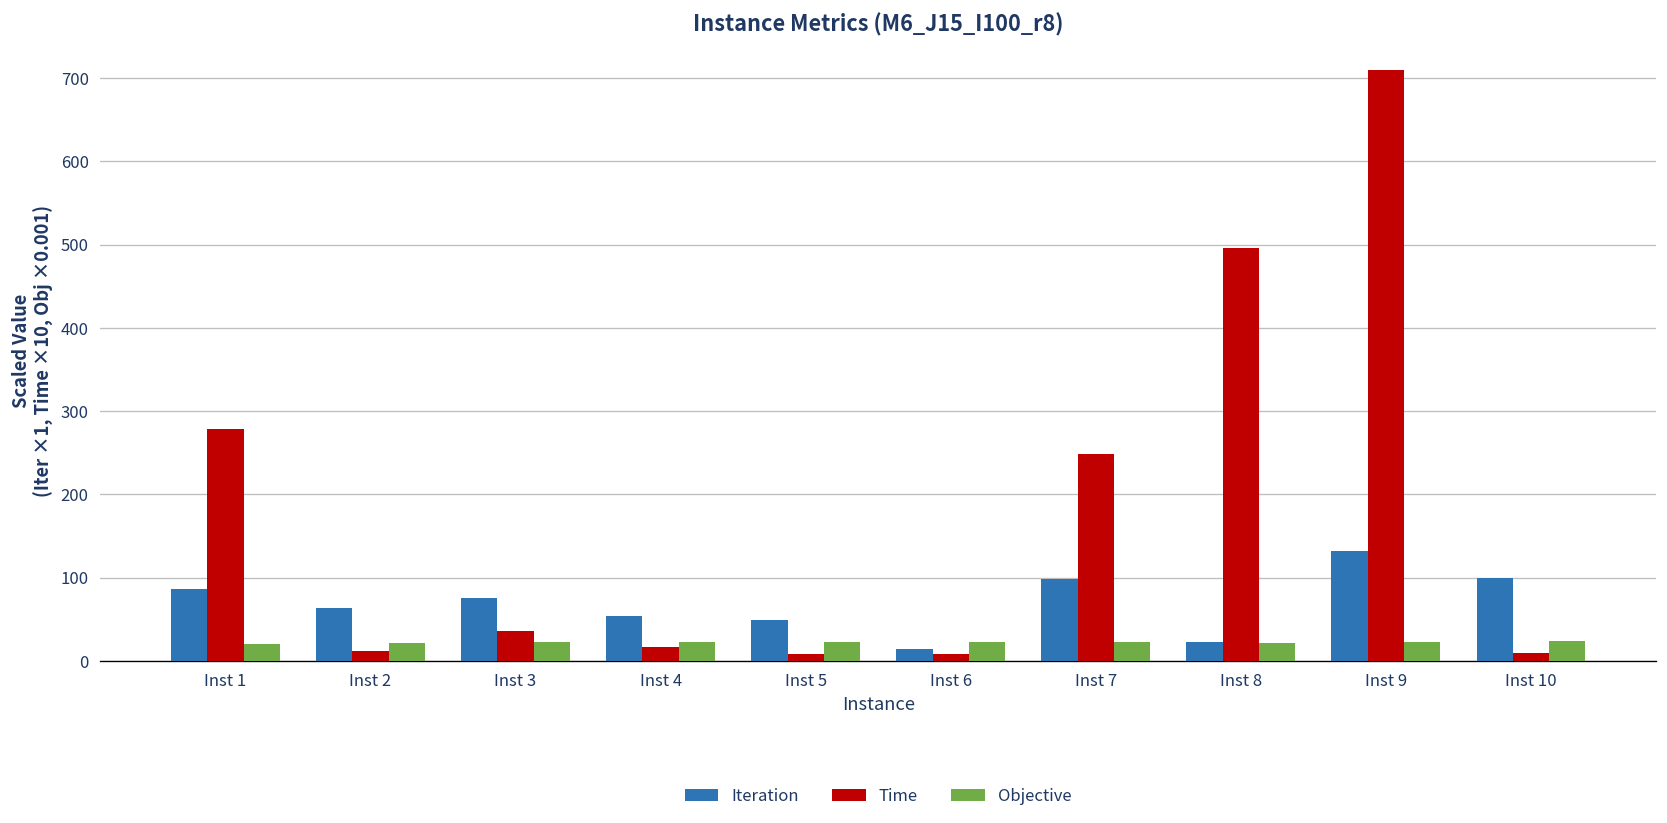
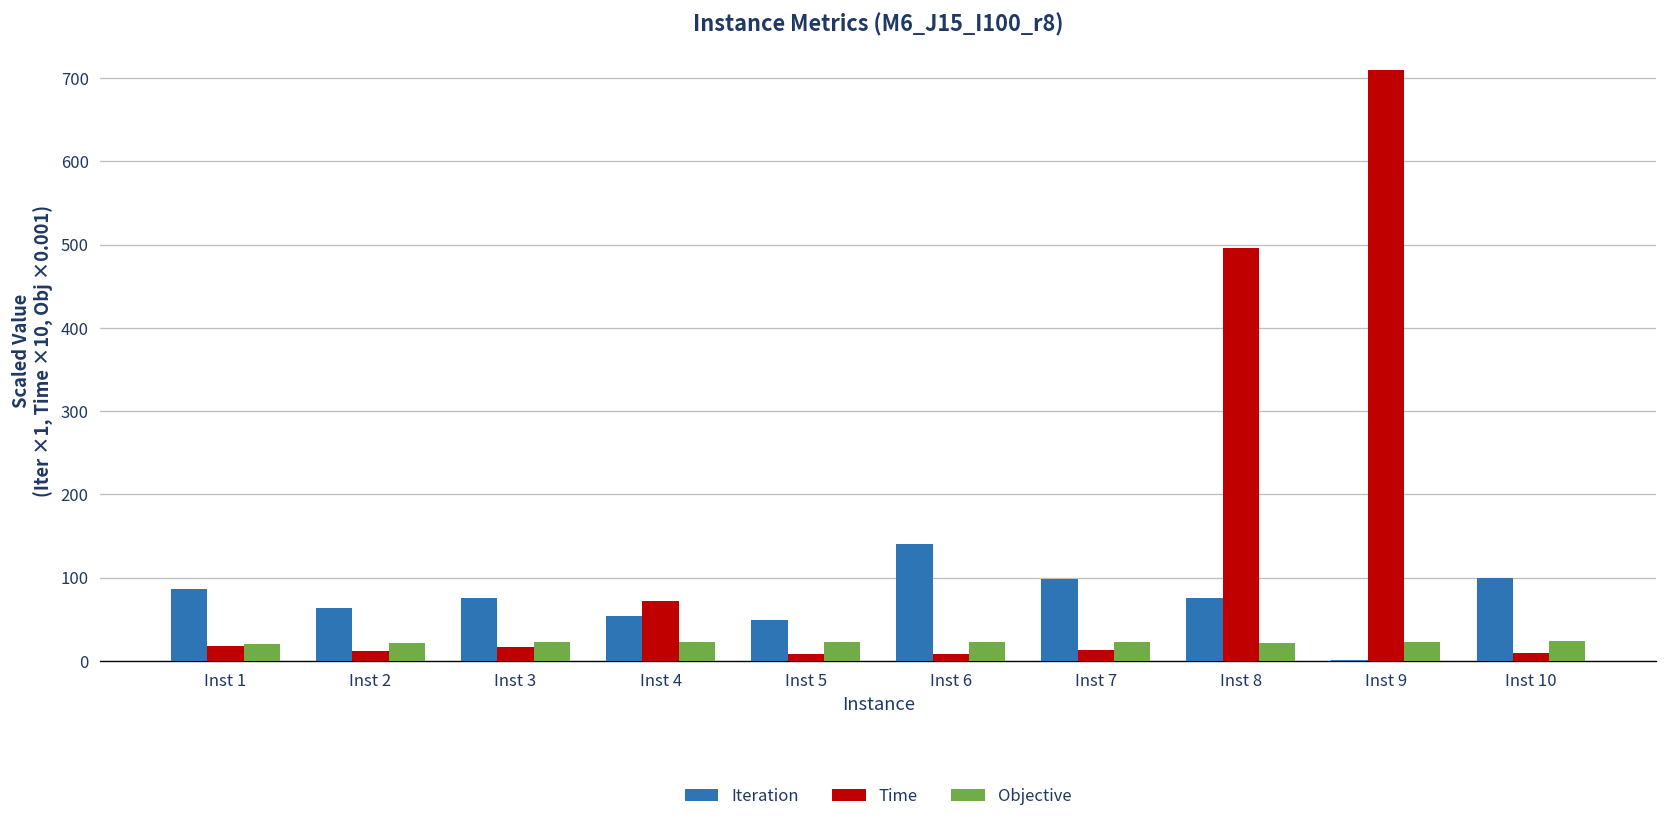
  {
    "Iteration": {
      "Inst 1": 90,
      "Inst 2": 60,
      "Inst 3": 80,
      "Inst 4": 50,
      "Inst 5": 50,
-     "Inst 6": 10,
+     "Inst 6": 140,
      "Inst 7": 100,
-     "Inst 8": 20,
-     "Inst 9": 130,
+     "Inst 8": 80,
+     "Inst 9": 0,
      "Inst 10": 100
    },
    "Time": {
-     "Inst 1": 280,
+     "Inst 1": 20,
      "Inst 2": 10,
-     "Inst 3": 40,
-     "Inst 4": 20,
+     "Inst 3": 20,
+     "Inst 4": 70,
      "Inst 5": 10,
      "Inst 6": 10,
-     "Inst 7": 250,
+     "Inst 7": 10,
      "Inst 8": 500,
      "Inst 9": 710,
      "Inst 10": 10
    },
    "Objective": {
      "Inst 1": 20,
      "Inst 2": 20,
      "Inst 3": 20,
      "Inst 4": 20,
      "Inst 5": 20,
      "Inst 6": 20,
      "Inst 7": 20,
      "Inst 8": 20,
      "Inst 9": 20,
      "Inst 10": 20
    }
  }
